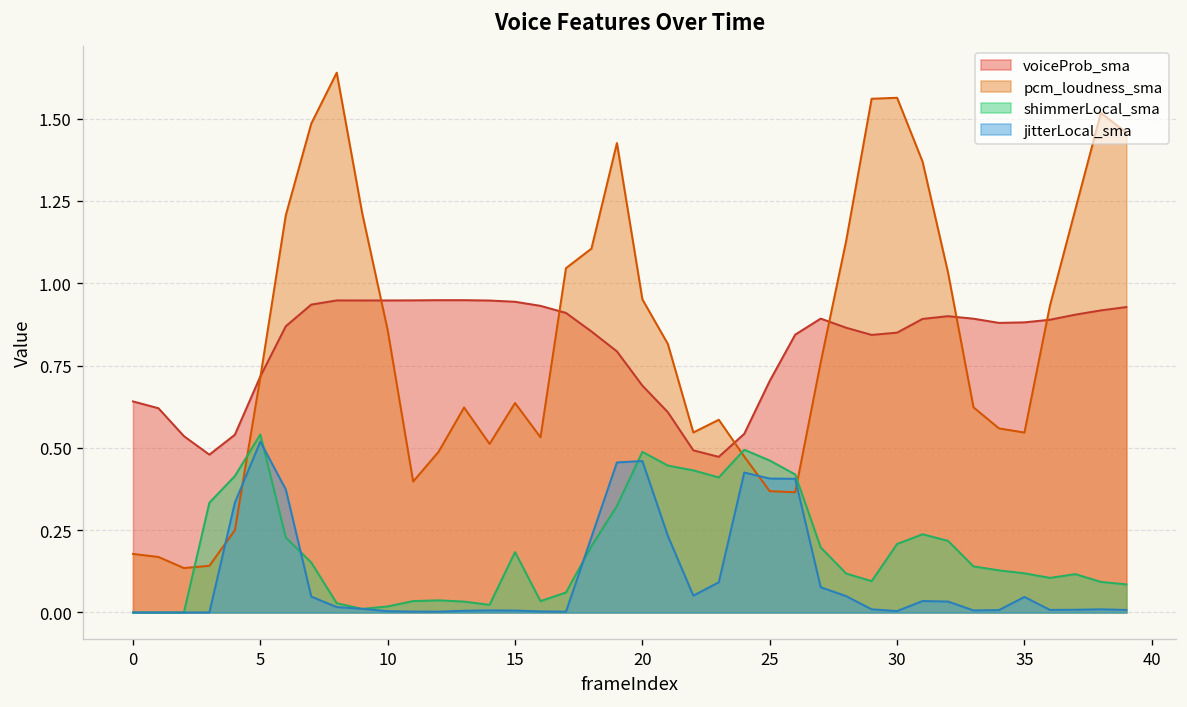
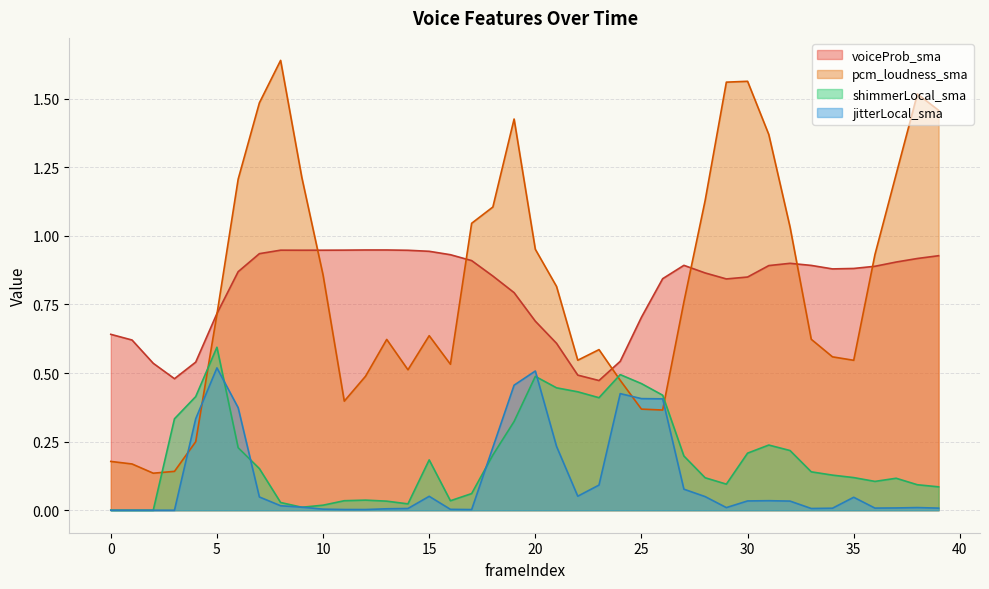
  {
    "shimmerLocal_sma": {
-     "5": 0.54,
+     "5": 0.59,
      "10": 0.02,
      "15": 0.18,
      "20": 0.49,
      "25": 0.46,
      "30": 0.21,
      "35": 0.12
    },
    "jitterLocal_sma": {
      "5": 0.52,
      "10": 0.00,
-     "15": 0.01,
-     "20": 0.46,
+     "15": 0.05,
+     "20": 0.51,
      "25": 0.41,
-     "30": 0.00,
+     "30": 0.03,
      "35": 0.05
    }
  }
